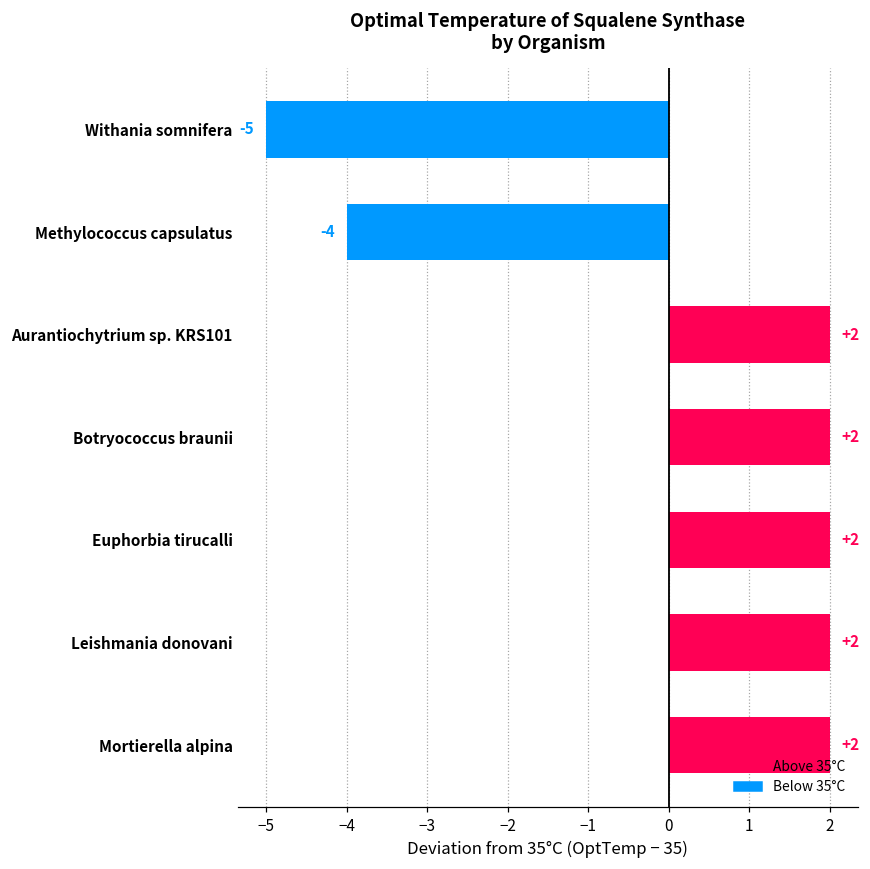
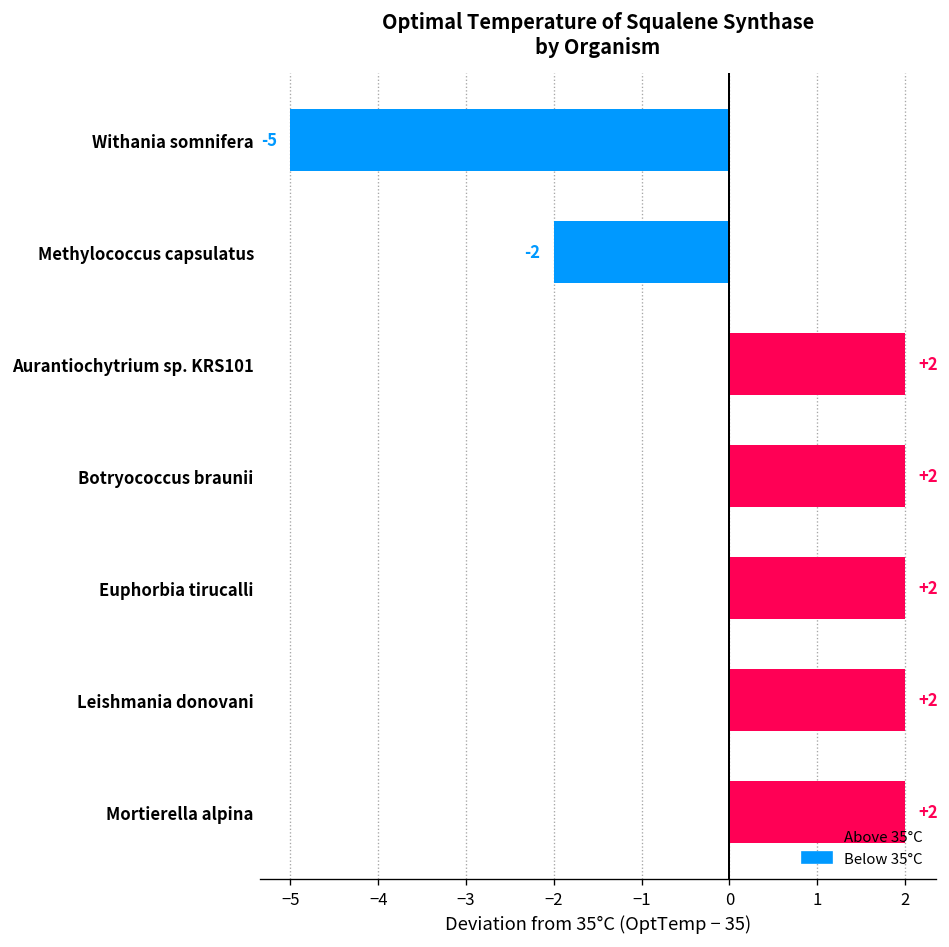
  {
    "Withania somnifera": "-5",
-   "Methylococcus capsulatus": "-4",
+   "Methylococcus capsulatus": "-2",
    "Aurantiochytrium sp. KRS101": "+2",
    "Botryococcus braunii": "+2",
    "Euphorbia tirucalli": "+2",
    "Leishmania donovani": "+2",
    "Mortierella alpina": "+2"
  }
